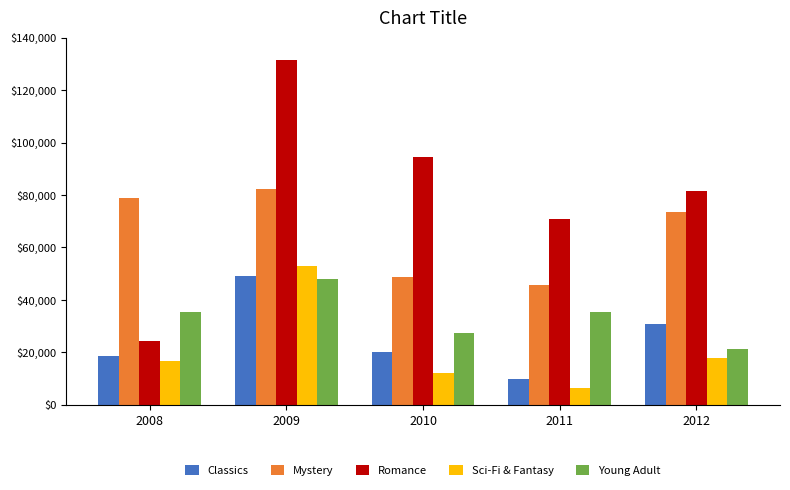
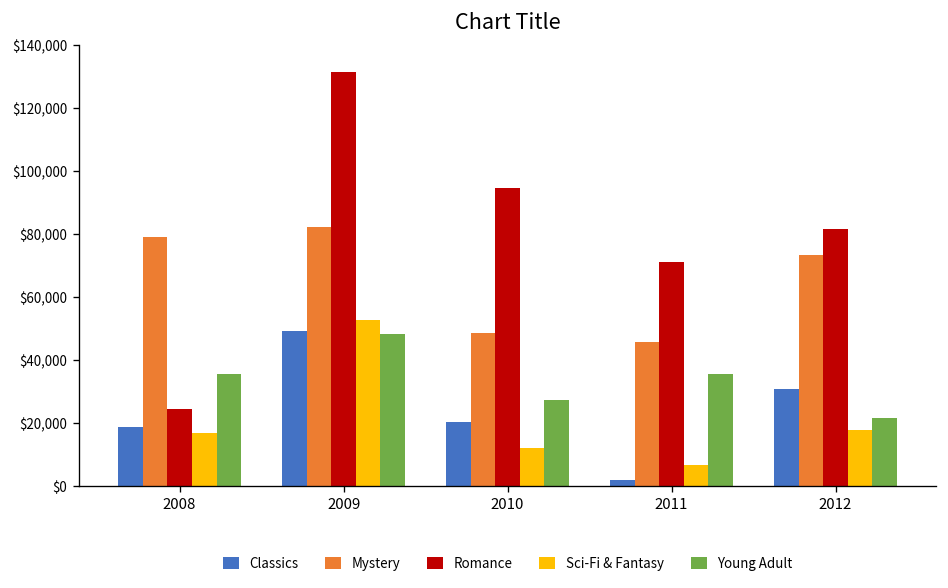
  {
    "Classics": {
      "2008": "$19,000",
      "2009": "$49,000",
      "2010": "$20,000",
-     "2011": "$10,000",
+     "2011": "$2,000",
      "2012": "$31,000"
    },
    "Mystery": {
      "2008": "$79,000",
      "2009": "$82,000",
      "2010": "$49,000",
      "2011": "$46,000",
      "2012": "$73,000"
    },
    "Romance": {
      "2008": "$24,000",
      "2009": "$131,000",
      "2010": "$95,000",
      "2011": "$71,000",
      "2012": "$81,000"
    },
    "Sci-Fi & Fantasy": {
      "2008": "$17,000",
      "2009": "$53,000",
      "2010": "$12,000",
      "2011": "$7,000",
      "2012": "$18,000"
    },
    "Young Adult": {
      "2008": "$35,000",
      "2009": "$48,000",
      "2010": "$27,000",
      "2011": "$35,000",
      "2012": "$21,000"
    }
  }
